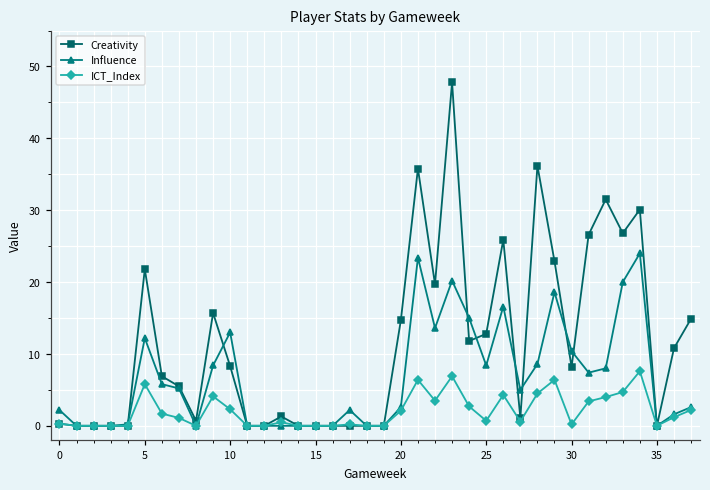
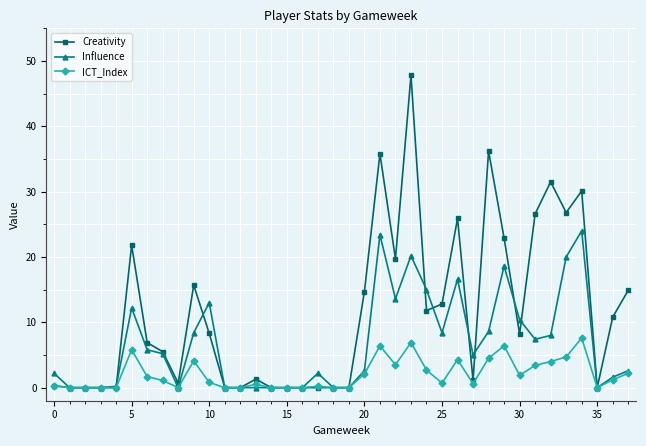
  {
    "ICT_Index": {
      "5": 6,
-     "10": 2,
+     "10": 1,
      "20": 2,
      "25": 1,
-     "30": 0
+     "30": 2
    }
  }
